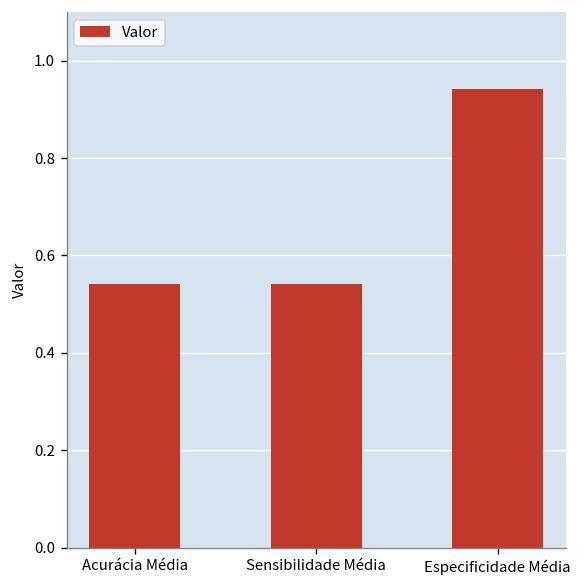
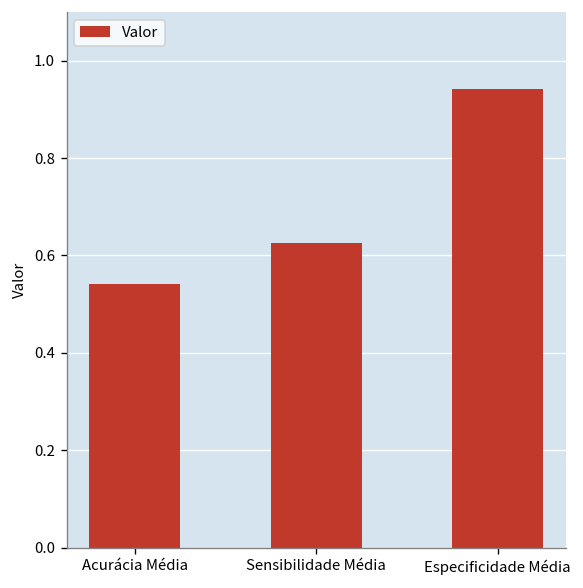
  {
    "Acurácia Média": 0.54,
-   "Sensibilidade Média": 0.54,
+   "Sensibilidade Média": 0.63,
    "Especificidade Média": 0.94
  }
